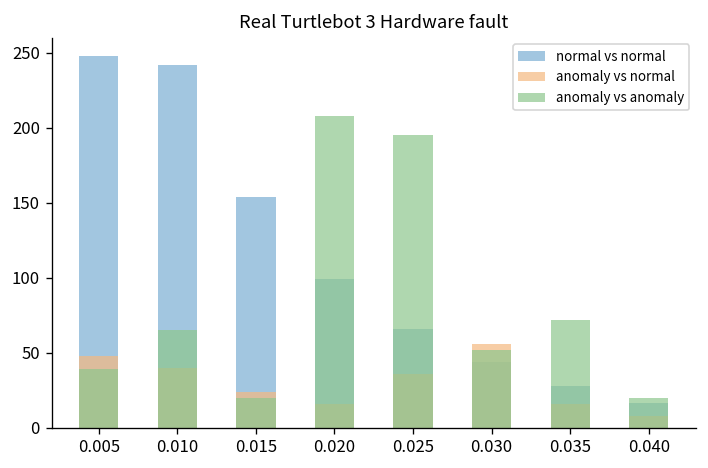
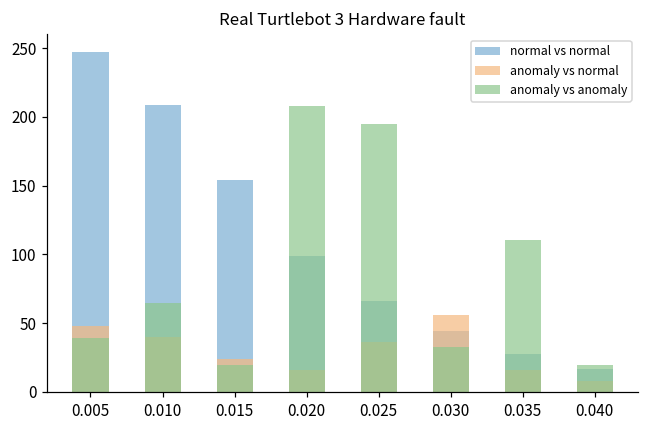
  {
    "normal vs normal": {
      "0.005": 248,
-     "0.010": 242,
+     "0.010": 209,
      "0.015": 154
    },
    "anomaly vs normal": {
      "0.030": 56
    },
    "anomaly vs anomaly": {
      "0.020": 208,
      "0.025": 195,
-     "0.030": 52,
-     "0.035": 72,
+     "0.030": 33,
+     "0.035": 111,
      "0.040": 20
    }
  }
